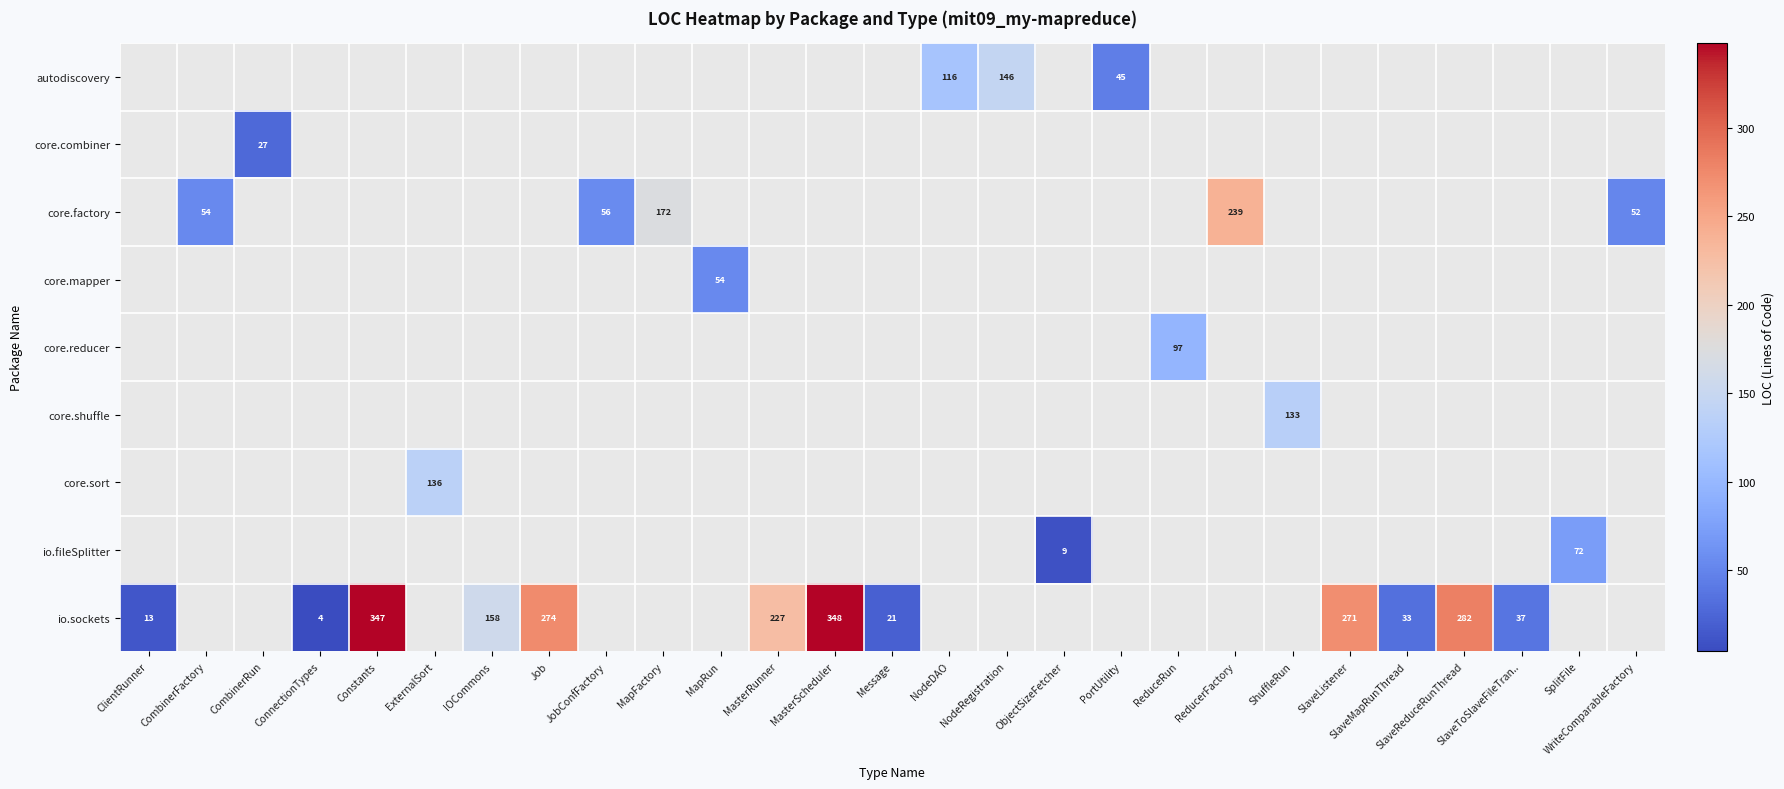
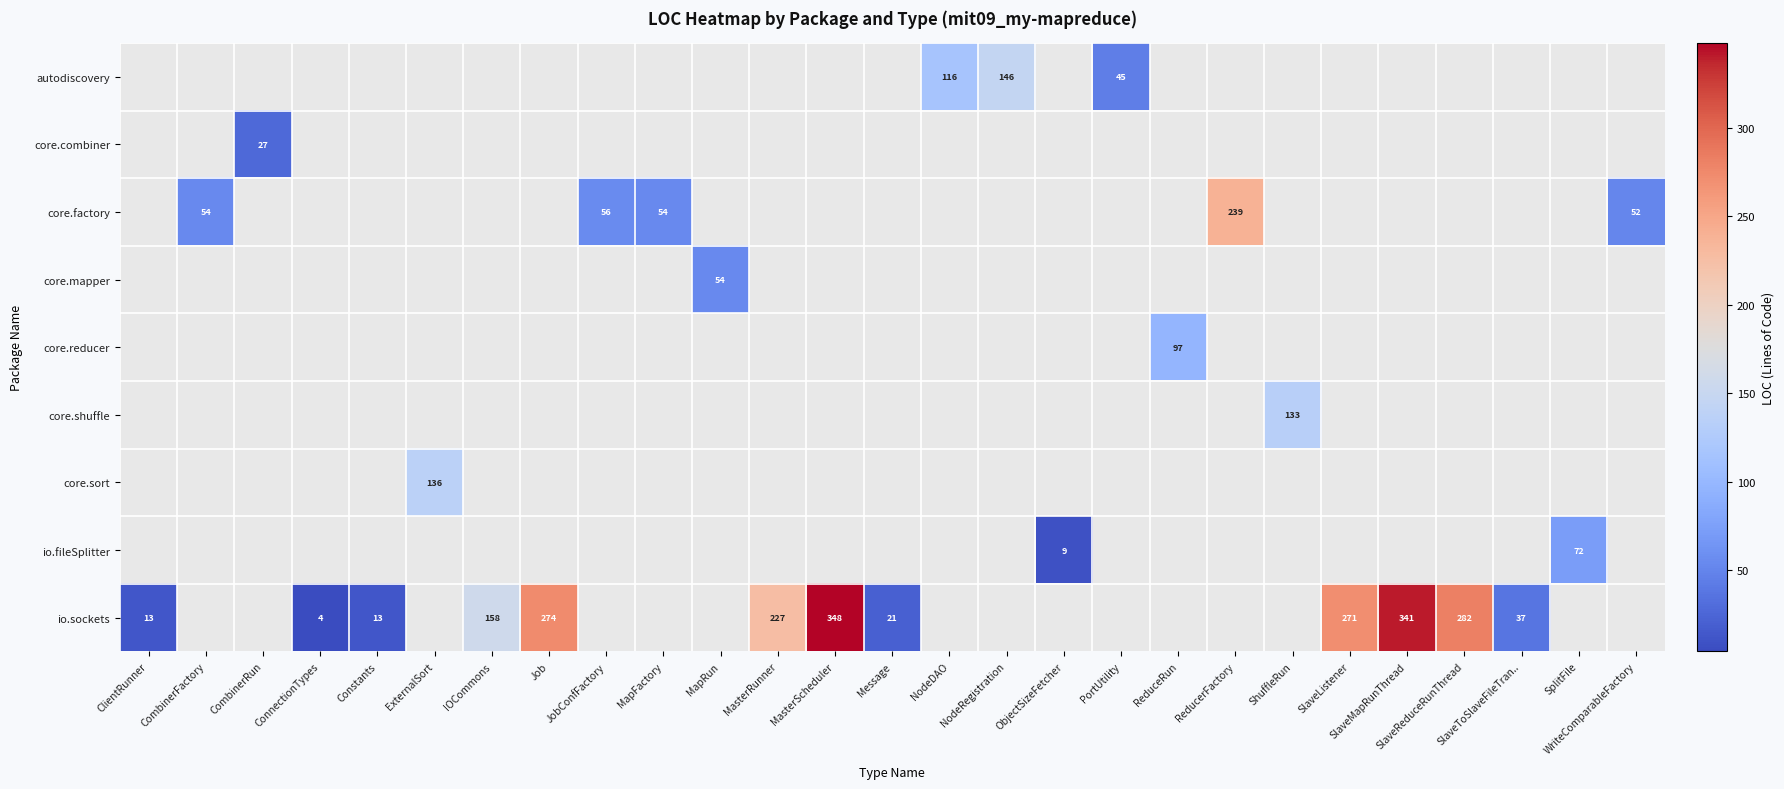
  {
    "autodiscovery": {
      "NodeDAO": 116,
      "NodeRegistration": 146,
      "PortUtility": 45
    },
    "core.combiner": {
      "CombinerRun": 27
    },
    "core.factory": {
      "CombinerFactory": 54,
      "JobConfFactory": 56,
-     "MapFactory": 172,
+     "MapFactory": 54,
      "ReducerFactory": 239,
      "WriteComparableFactory": 52
    },
    "core.mapper": {
      "MapRun": 54
    },
    "core.reducer": {
      "ReduceRun": 97
    },
    "core.shuffle": {
      "ShuffleRun": 133
    },
    "core.sort": {
      "ExternalSort": 136
    },
    "io.fileSplitter": {
      "ObjectSizeFetcher": 9,
      "SplitFile": 72
    },
    "io.sockets": {
      "ClientRunner": 13,
      "ConnectionTypes": 4,
-     "Constants": 347,
+     "Constants": 13,
      "IOCommons": 158,
      "Job": 274,
      "MasterRunner": 227,
      "MasterScheduler": 348,
      "Message": 21,
      "SlaveListener": 271,
-     "SlaveMapRunThread": 33,
+     "SlaveMapRunThread": 341,
      "SlaveReduceRunThread": 282,
      "SlaveToSlaveFileTran..": 37
    }
  }
